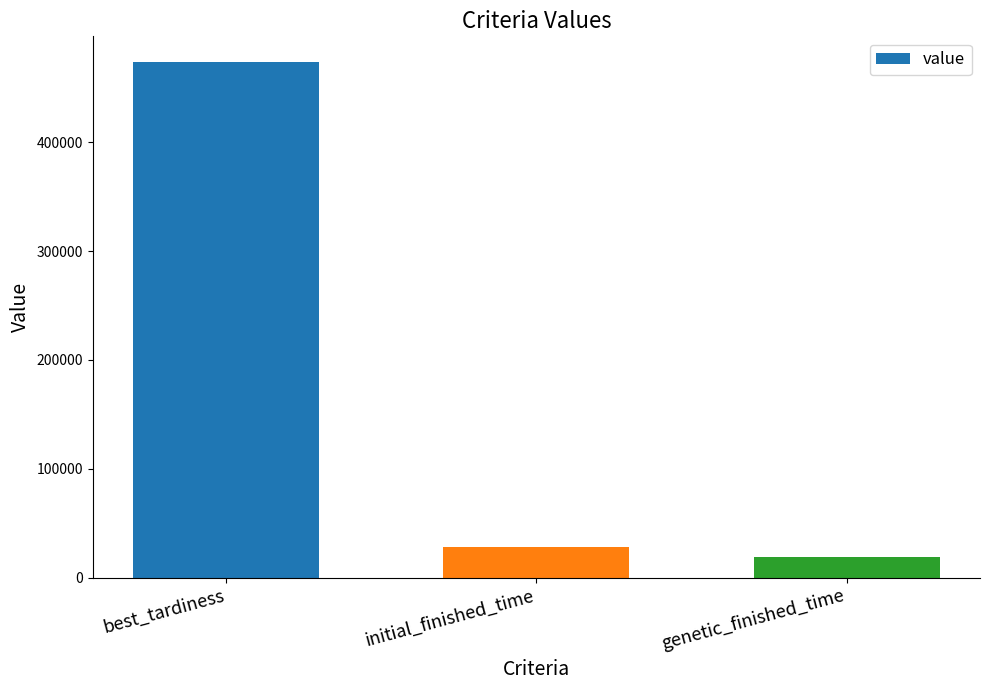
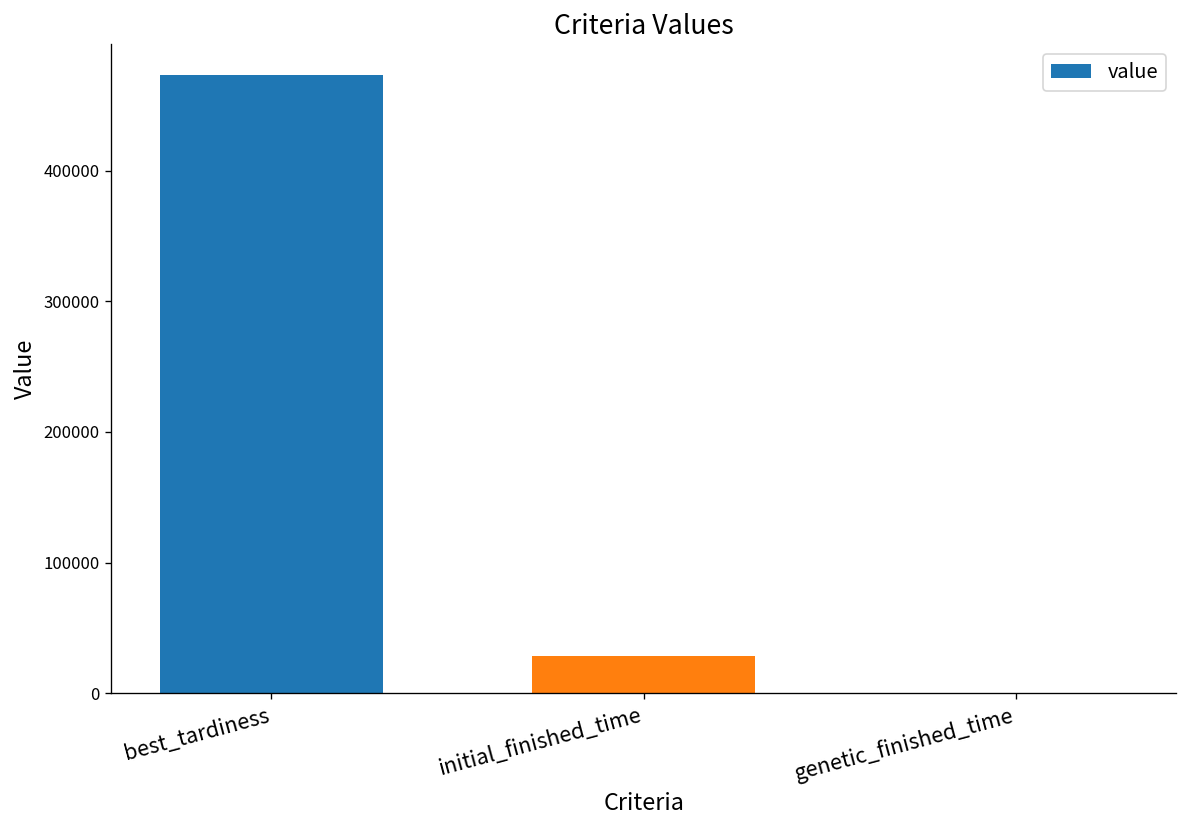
  {
    "best_tardiness": 474000,
    "initial_finished_time": 28000,
-   "genetic_finished_time": 19000
+   "genetic_finished_time": 0
  }
